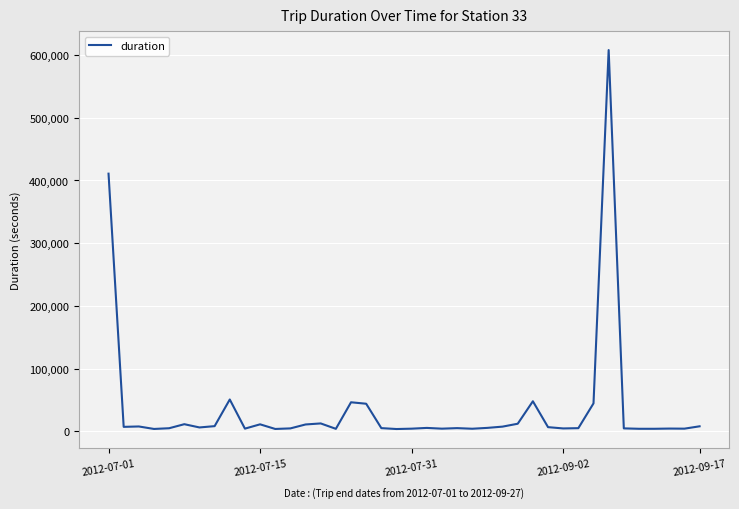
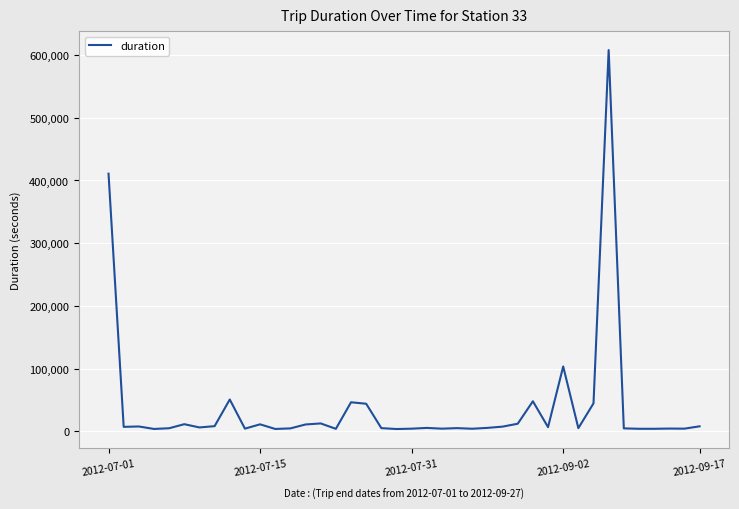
  {
    "2012-07-01": "410,000",
    "2012-07-31": "0",
-   "2012-09-02": "0"
+   "2012-09-02": "100,000"
  }
